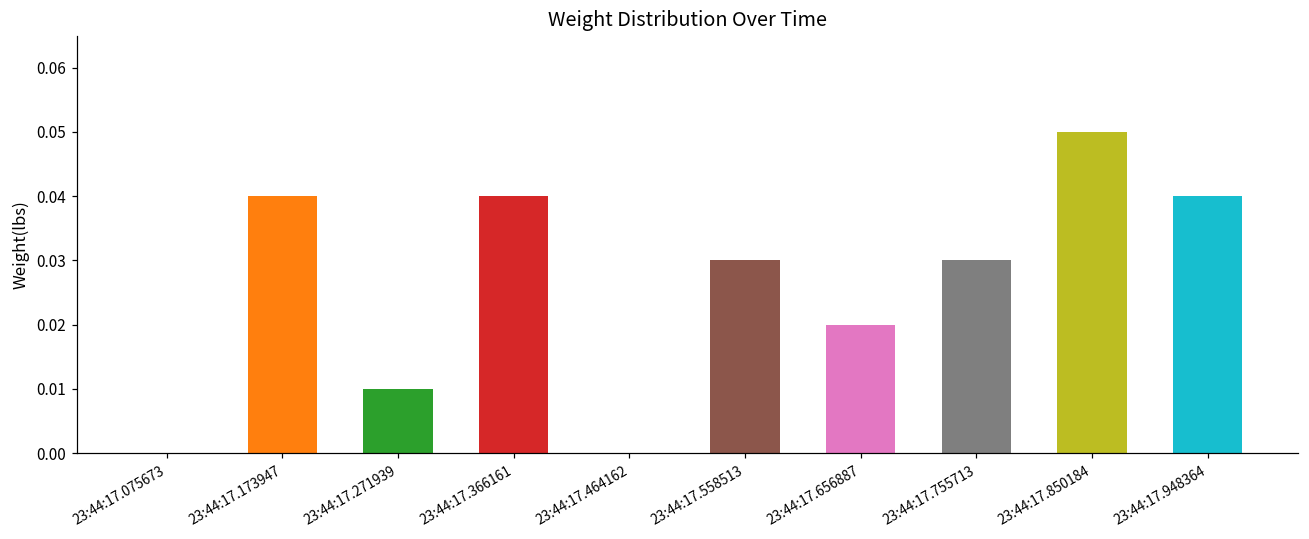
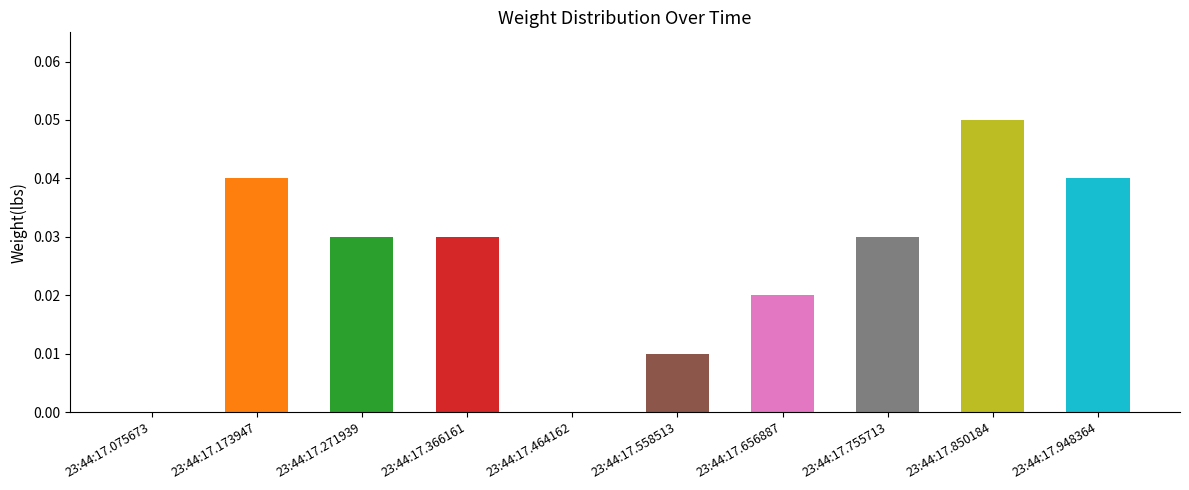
  {
    "23:44:17.075673": 0.00,
    "23:44:17.173947": 0.04,
-   "23:44:17.271939": 0.01,
-   "23:44:17.366161": 0.04,
+   "23:44:17.271939": 0.03,
+   "23:44:17.366161": 0.03,
    "23:44:17.464162": 0.00,
-   "23:44:17.558513": 0.03,
+   "23:44:17.558513": 0.01,
    "23:44:17.656887": 0.02,
    "23:44:17.755713": 0.03,
    "23:44:17.850184": 0.05,
    "23:44:17.948364": 0.04
  }
